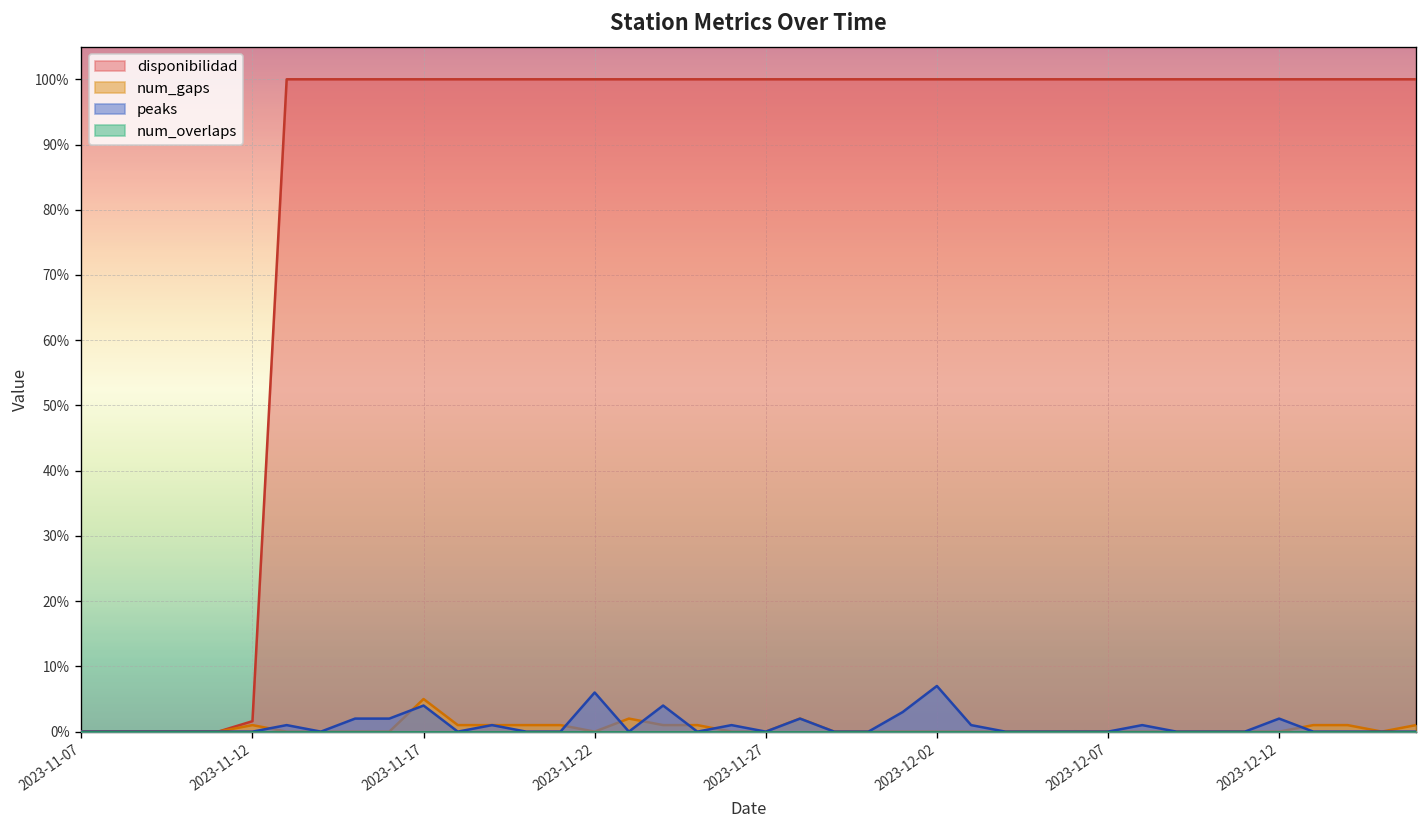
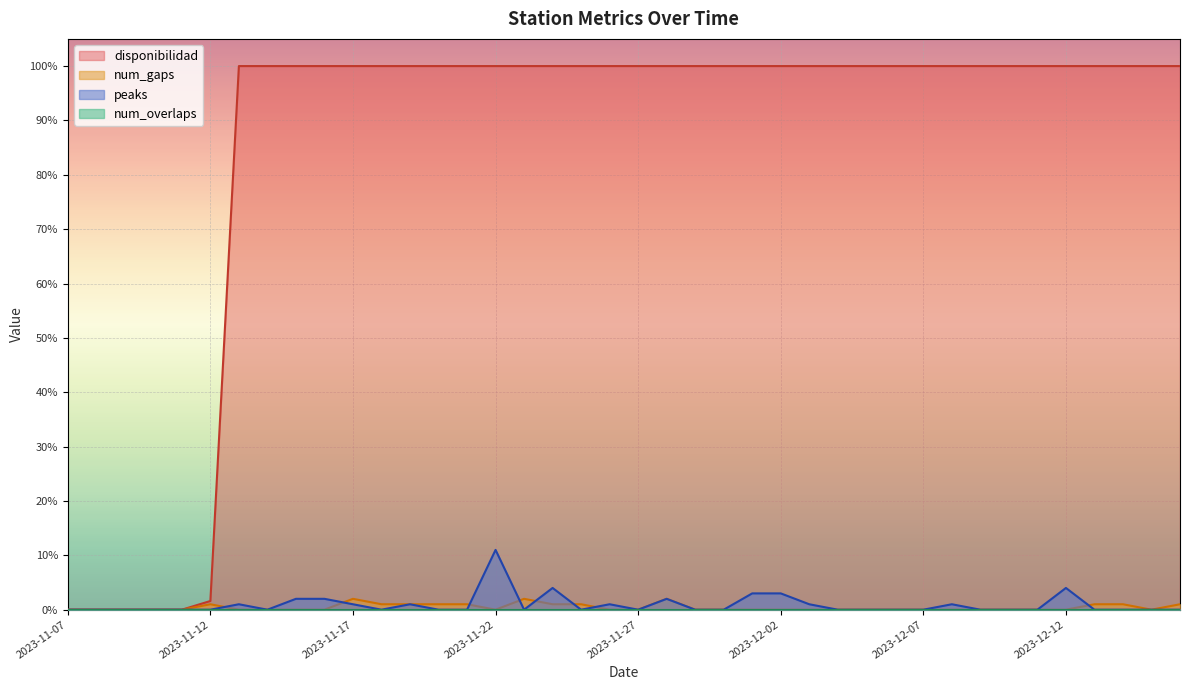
  {
    "disponibilidad": {
      "2023-11-12": "2%",
      "2023-11-17": "100%",
      "2023-11-22": "100%",
      "2023-11-27": "100%",
      "2023-12-02": "100%",
      "2023-12-07": "100%",
      "2023-12-12": "100%"
    },
    "num_gaps": {
      "2023-11-12": "1%",
-     "2023-11-17": "5%"
+     "2023-11-17": "2%"
    },
    "peaks": {
-     "2023-11-17": "4%",
-     "2023-11-22": "6%",
-     "2023-12-02": "7%",
-     "2023-12-12": "2%"
+     "2023-11-17": "1%",
+     "2023-11-22": "11%",
+     "2023-12-02": "3%",
+     "2023-12-12": "4%"
    },
    "num_overlaps": {
      "2023-11-17": "0%"
    }
  }
